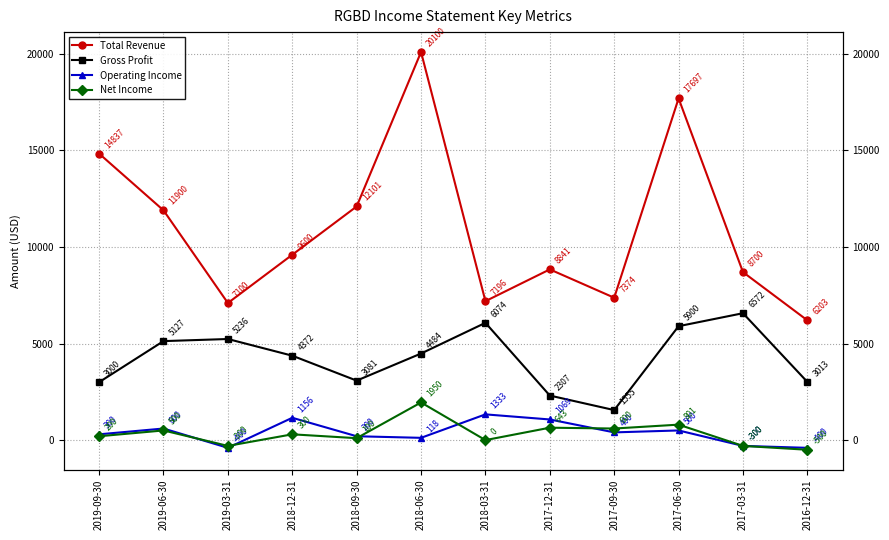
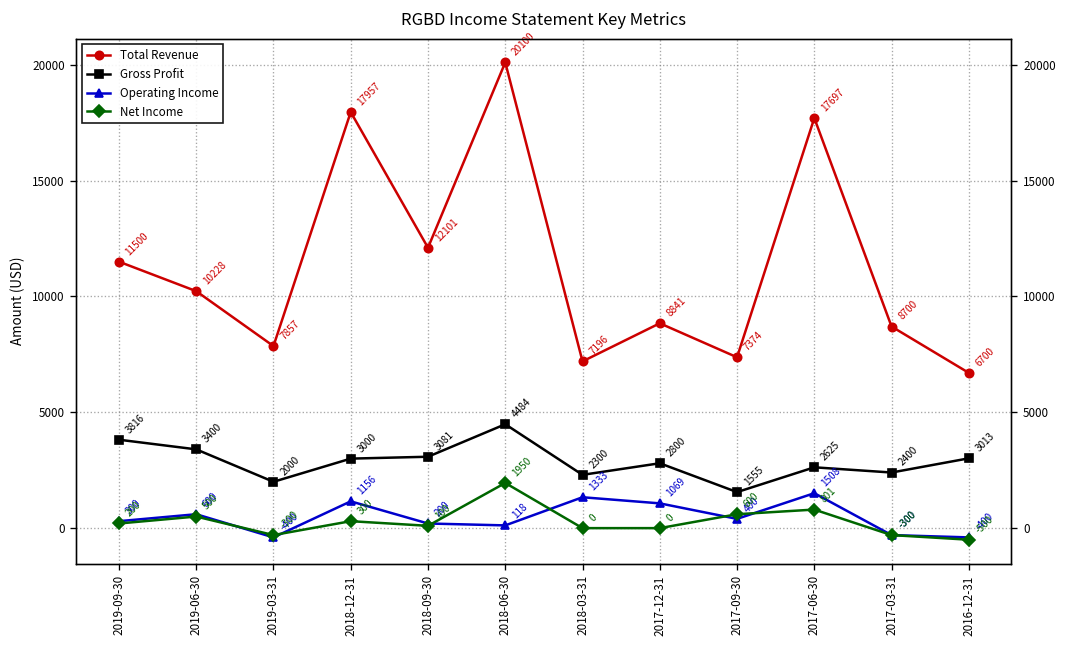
  {
    "Total Revenue": {
-     "2019-09-30": 14837,
-     "2019-06-30": 11900,
-     "2019-03-31": 7100,
-     "2018-12-31": 9600,
+     "2019-09-30": 11500,
+     "2019-06-30": 10228,
+     "2019-03-31": 7857,
+     "2018-12-31": 17957,
      "2018-09-30": 12101,
      "2018-06-30": 20100,
      "2018-03-31": 7196,
      "2017-12-31": 8841,
      "2017-09-30": 7374,
      "2017-06-30": 17697,
      "2017-03-31": 8700,
-     "2016-12-31": 6203
+     "2016-12-31": 6700
    },
    "Gross Profit": {
-     "2019-09-30": 3000,
-     "2019-06-30": 5127,
-     "2019-03-31": 5236,
-     "2018-12-31": 4372,
+     "2019-09-30": 3816,
+     "2019-06-30": 3400,
+     "2019-03-31": 2000,
+     "2018-12-31": 3000,
      "2018-09-30": 3081,
      "2018-06-30": 4484,
-     "2018-03-31": 6074,
-     "2017-12-31": 2307,
+     "2018-03-31": 2300,
+     "2017-12-31": 2800,
      "2017-09-30": 1555,
-     "2017-06-30": 5900,
-     "2017-03-31": 6572,
+     "2017-06-30": 2625,
+     "2017-03-31": 2400,
      "2016-12-31": 3013
    },
    "Operating Income": {
      "2018-12-31": 1156,
      "2018-06-30": 118,
      "2018-03-31": 1333,
-     "2017-06-30": 500
+     "2017-06-30": 1508
    },
    "Net Income": {
      "2018-12-31": 300,
      "2018-06-30": 1950,
      "2018-03-31": 0,
-     "2017-12-31": 643
+     "2017-12-31": 0
    }
  }
